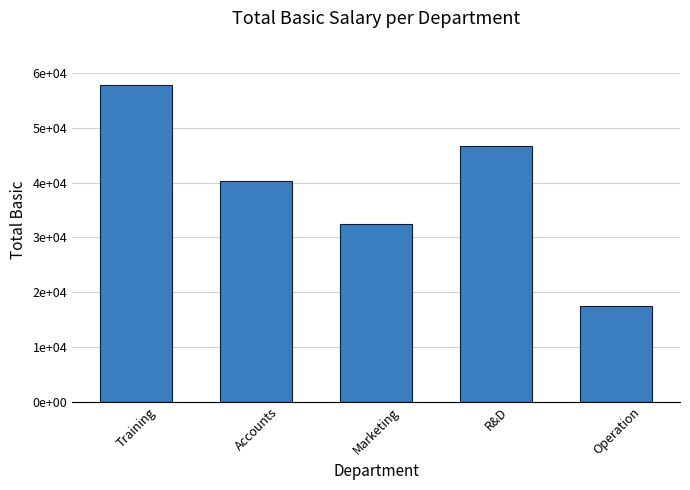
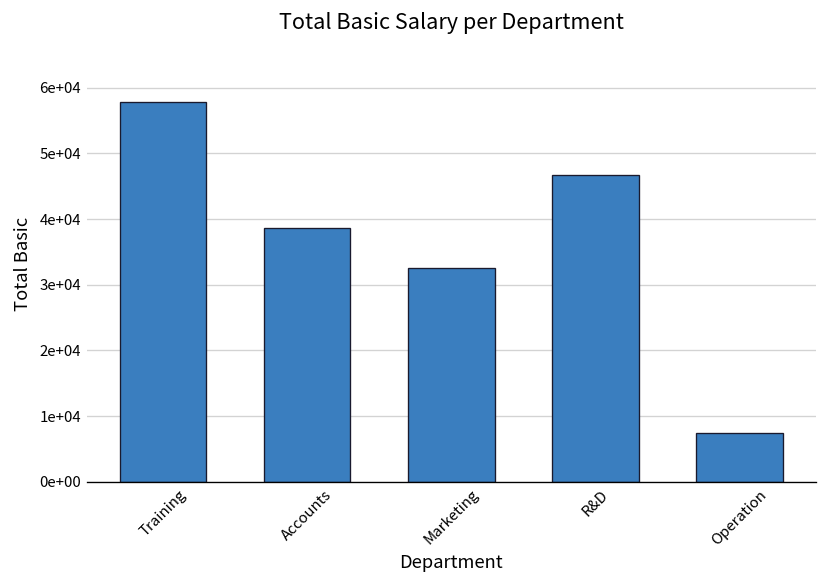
  {
    "Training": 58000,
-   "Accounts": 40000,
+   "Accounts": 39000,
    "Marketing": 33000,
    "R&D": 47000,
-   "Operation": 18000
+   "Operation": 8000
  }
